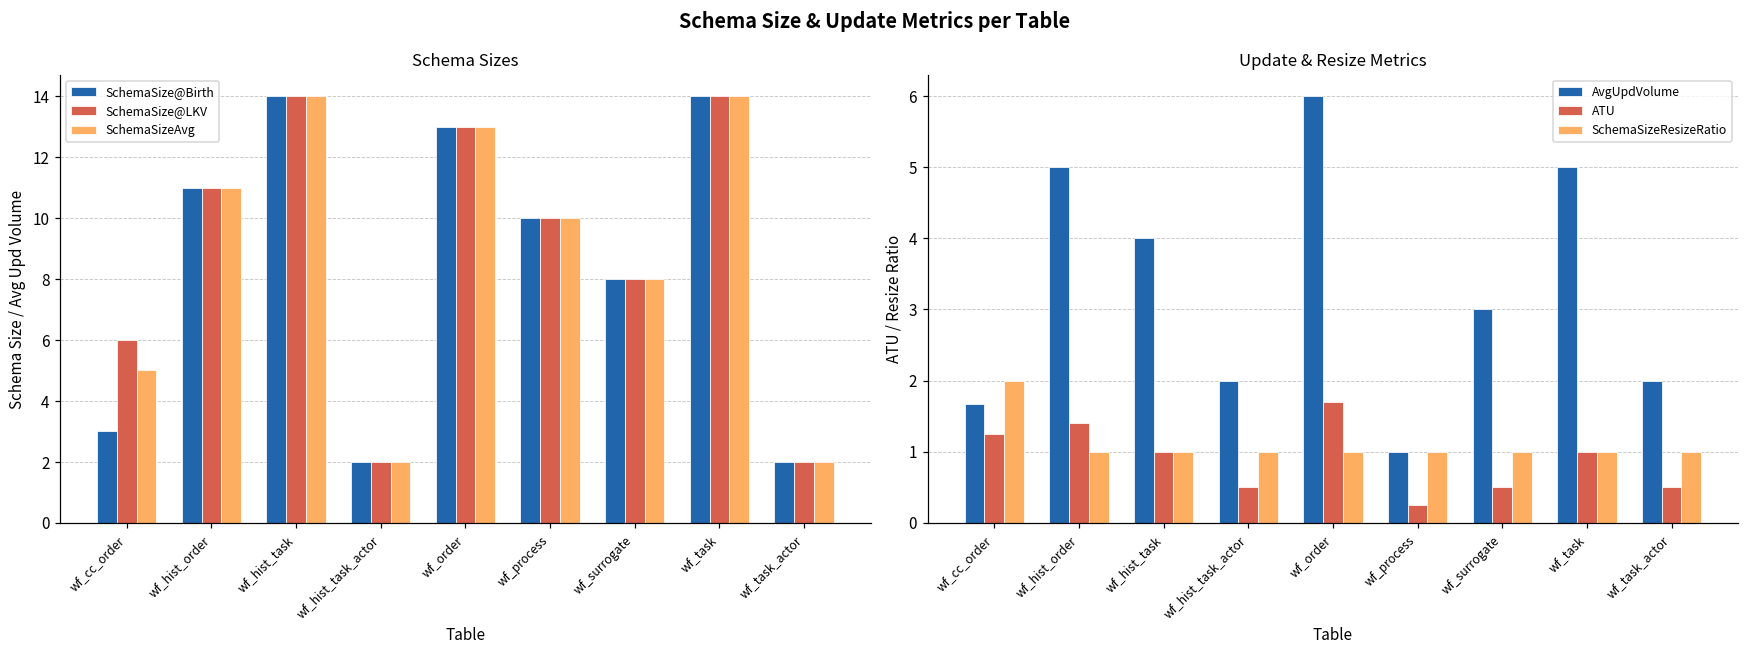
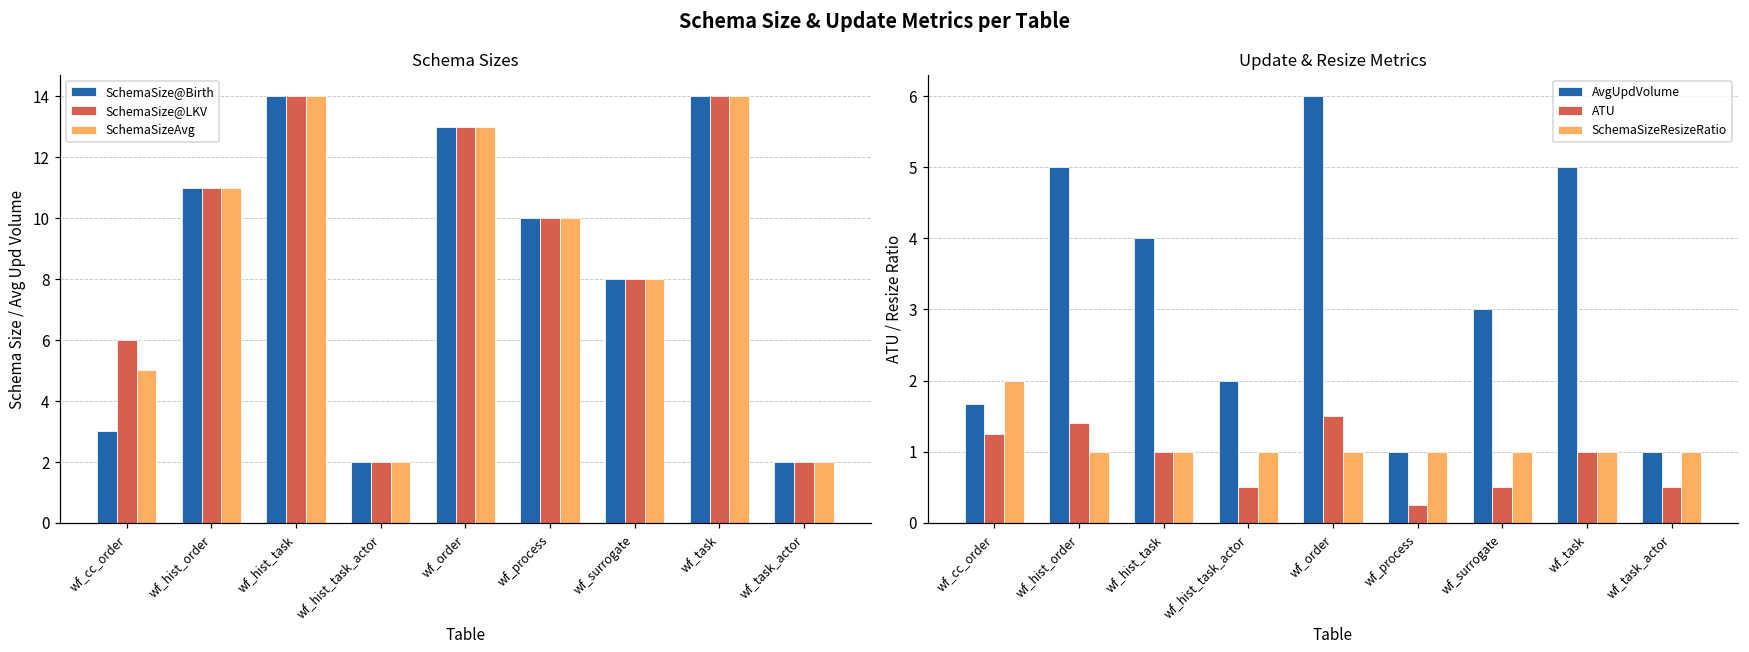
  {
    "Schema Sizes": {
      "SchemaSize@Birth": {
        "wf_cc_order": 3.0,
        "wf_hist_order": 11.0,
        "wf_hist_task": 14.0,
        "wf_hist_task_actor": 2.0,
        "wf_order": 13.0,
        "wf_process": 10.0,
        "wf_surrogate": 8.0,
        "wf_task": 14.0,
        "wf_task_actor": 2.0
      },
      "SchemaSize@LKV": {
        "wf_cc_order": 6.0,
        "wf_hist_order": 11.0,
        "wf_hist_task": 14.0,
        "wf_hist_task_actor": 2.0,
        "wf_order": 13.0,
        "wf_process": 10.0,
        "wf_surrogate": 8.0,
        "wf_task": 14.0,
        "wf_task_actor": 2.0
      },
      "SchemaSizeAvg": {
        "wf_cc_order": 5.0,
        "wf_hist_order": 11.0,
        "wf_hist_task": 14.0,
        "wf_hist_task_actor": 2.0,
        "wf_order": 13.0,
        "wf_process": 10.0,
        "wf_surrogate": 8.0,
        "wf_task": 14.0,
        "wf_task_actor": 2.0
      }
    },
    "Update & Resize Metrics": {
      "AvgUpdVolume": {
        "wf_cc_order": 1.7,
        "wf_hist_order": 5,
        "wf_hist_task": 4,
        "wf_hist_task_actor": 2,
        "wf_order": 6,
        "wf_process": 1,
        "wf_surrogate": 3,
        "wf_task": 5,
-       "wf_task_actor": 2
+       "wf_task_actor": 1
      },
      "ATU": {
        "wf_cc_order": 1.3,
        "wf_hist_order": 1.4,
        "wf_hist_task": 1.0,
        "wf_hist_task_actor": 0.5,
-       "wf_order": 1.7,
+       "wf_order": 1.5,
        "wf_process": 0.3,
        "wf_surrogate": 0.5,
        "wf_task": 1.0,
        "wf_task_actor": 0.5
      },
      "SchemaSizeResizeRatio": {
        "wf_cc_order": 2.0,
        "wf_hist_order": 1.0,
        "wf_hist_task": 1.0,
        "wf_hist_task_actor": 1.0,
        "wf_order": 1.0,
        "wf_process": 1.0,
        "wf_surrogate": 1.0,
        "wf_task": 1.0,
        "wf_task_actor": 1.0
      }
    }
  }
